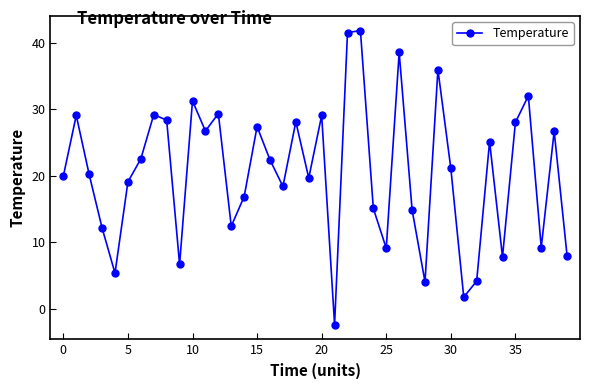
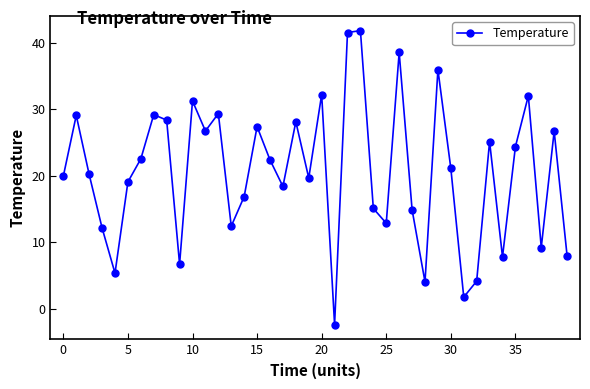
  {
    "0": 20,
    "5": 19,
    "10": 31,
    "15": 27,
-   "20": 29,
-   "25": 9,
+   "20": 32,
+   "25": 13,
    "30": 21,
-   "35": 28
+   "35": 24
  }
